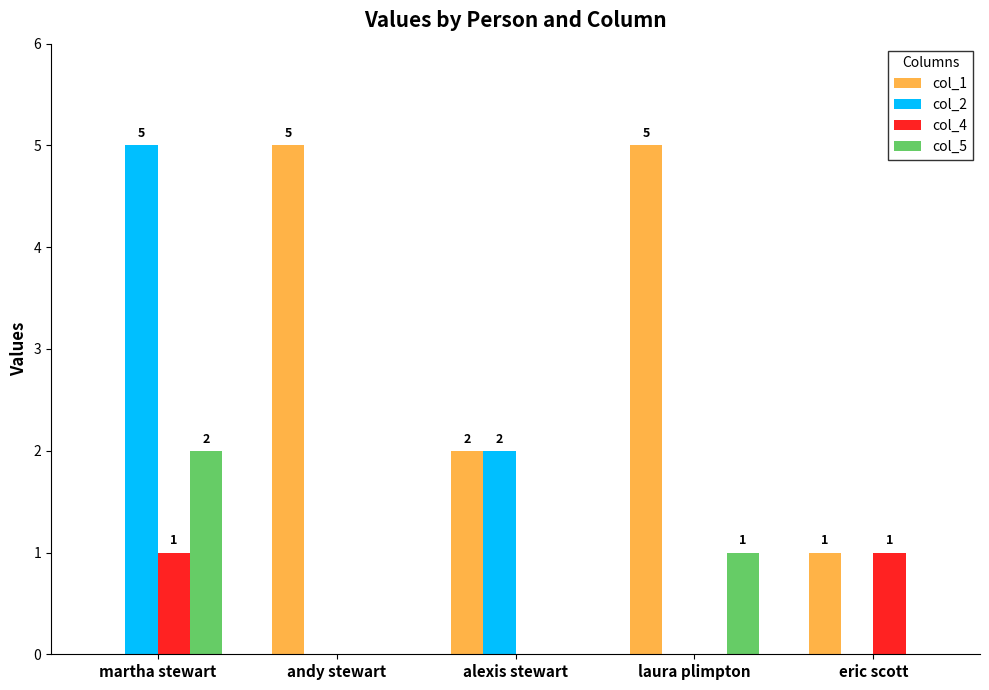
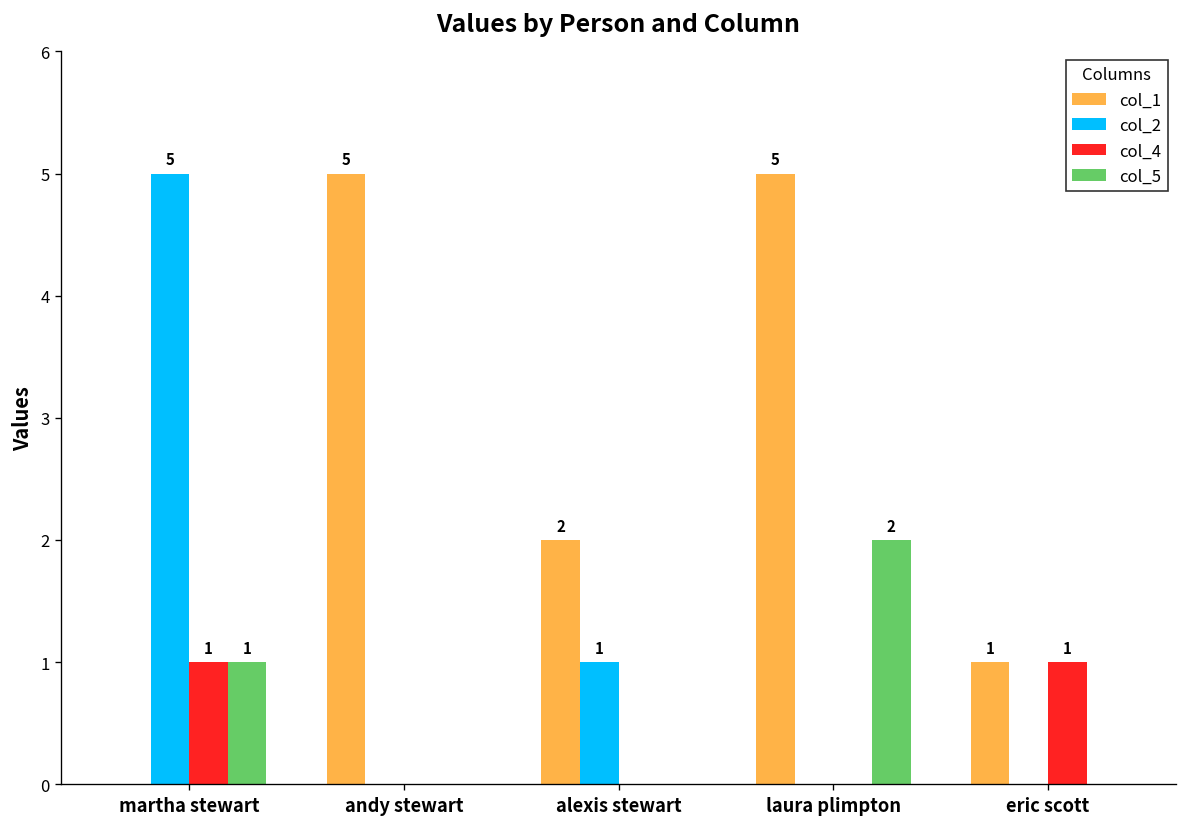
  {
    "col_1": {
      "andy stewart": 5,
      "alexis stewart": 2,
      "laura plimpton": 5,
      "eric scott": 1
    },
    "col_2": {
      "martha stewart": 5,
-     "alexis stewart": 2
+     "alexis stewart": 1
    },
    "col_4": {
      "martha stewart": 1,
      "eric scott": 1
    },
    "col_5": {
-     "martha stewart": 2,
-     "laura plimpton": 1
+     "martha stewart": 1,
+     "laura plimpton": 2
    }
  }
